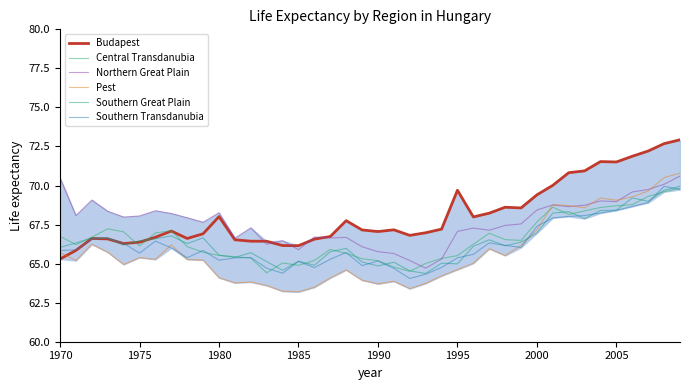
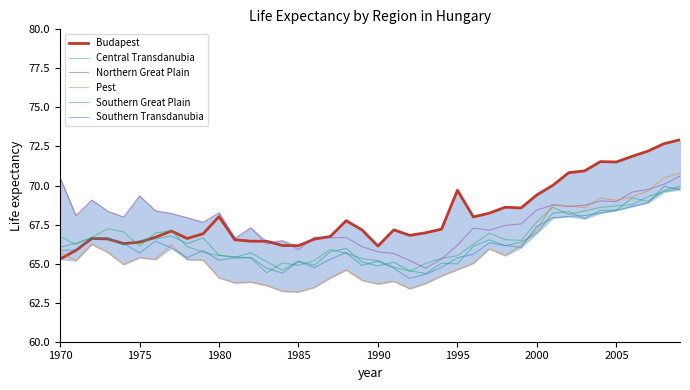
  {
    "Budapest": {
      "1970": 65.3,
      "1980": 68.0,
-     "1990": 67.1
+     "1990": 66.1
    },
    "Northern Great Plain": {
-     "1975": 68.1,
+     "1975": 69.3,
      "1985": 65.9,
      "1990": 65.8,
-     "1995": 67.1,
+     "1995": 66.2,
      "2000": 68.4
    },
    "Pest": {
      "1975": 65.4,
      "1980": 64.1,
      "1985": 63.2,
      "1990": 63.7,
      "1995": 64.6,
      "2000": 67.2
    }
  }
